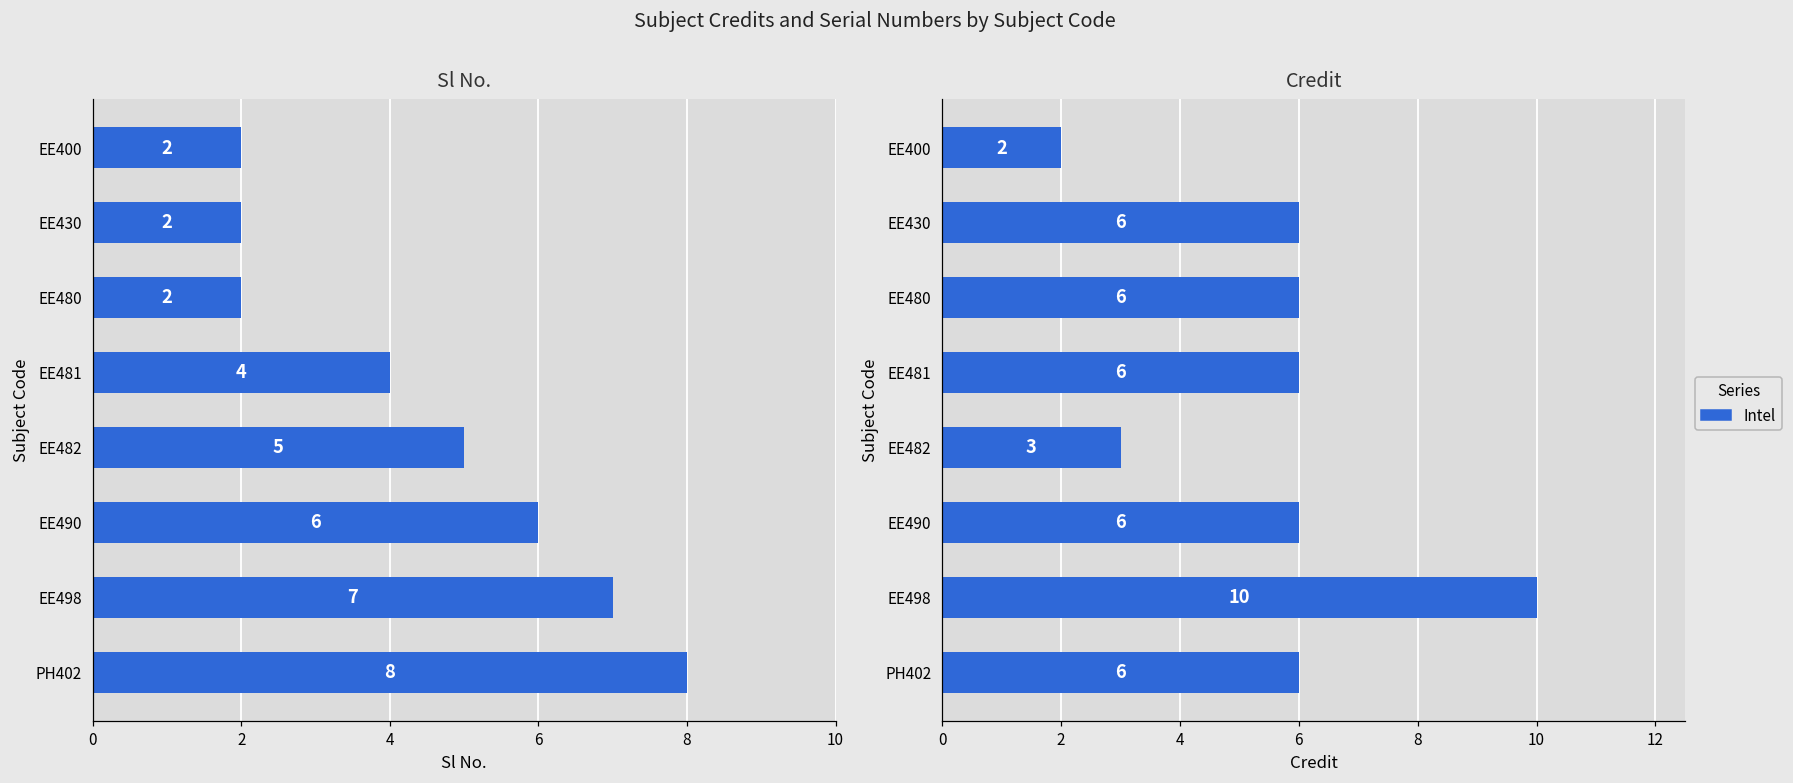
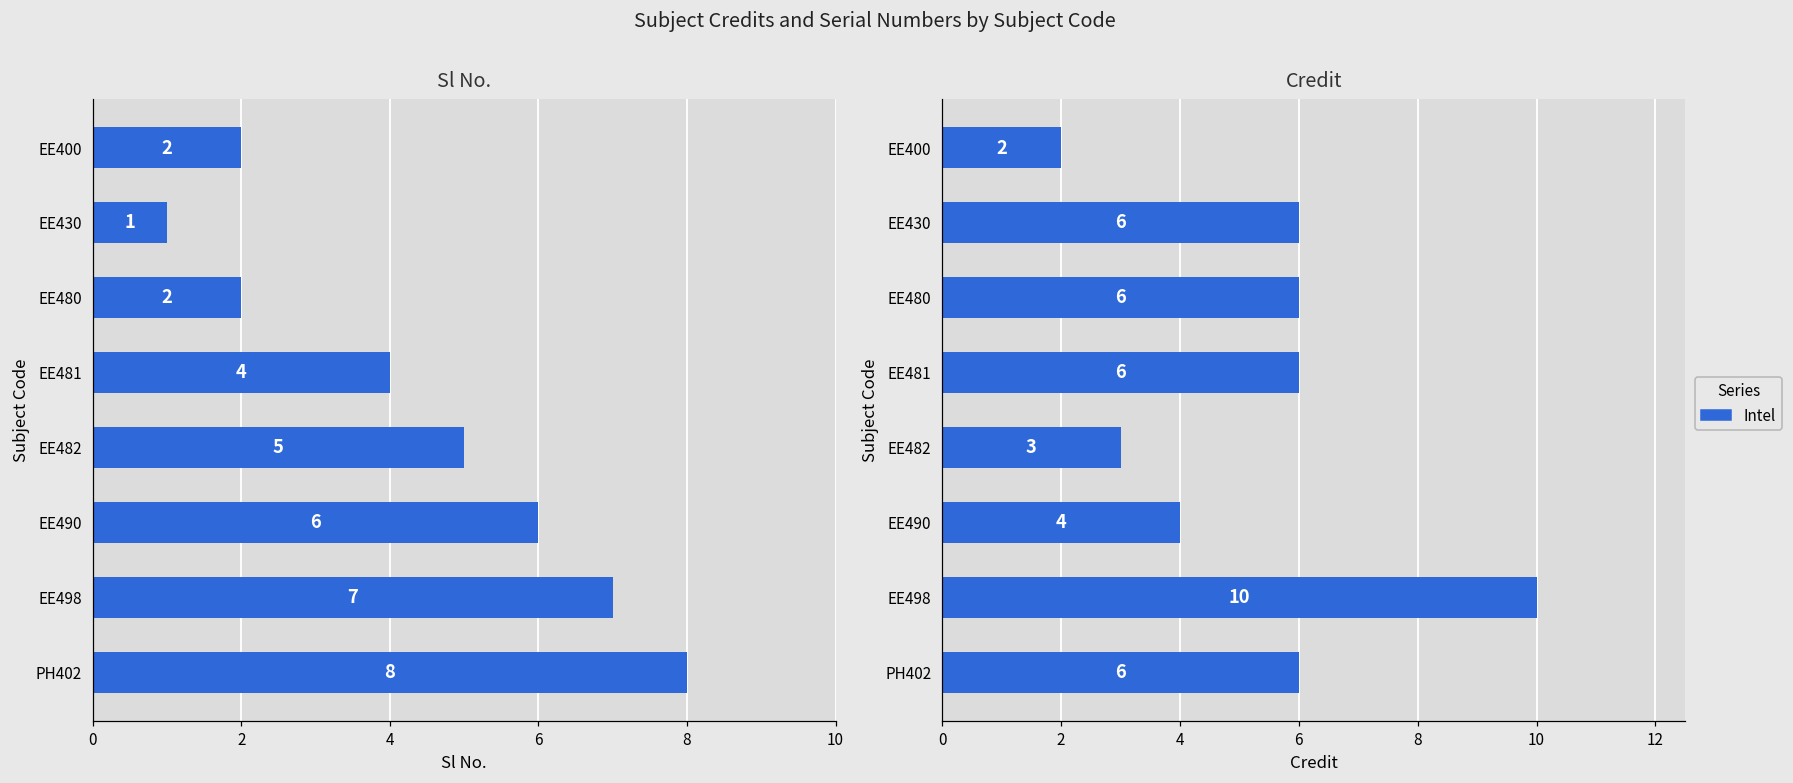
  {
    "Sl No.": {
      "EE400": 2,
-     "EE430": 2,
+     "EE430": 1,
      "EE480": 2,
      "EE481": 4,
      "EE482": 5,
      "EE490": 6,
      "EE498": 7,
      "PH402": 8
    },
    "Credit": {
      "EE400": 2,
      "EE430": 6,
      "EE480": 6,
      "EE481": 6,
      "EE482": 3,
-     "EE490": 6,
+     "EE490": 4,
      "EE498": 10,
      "PH402": 6
    }
  }
